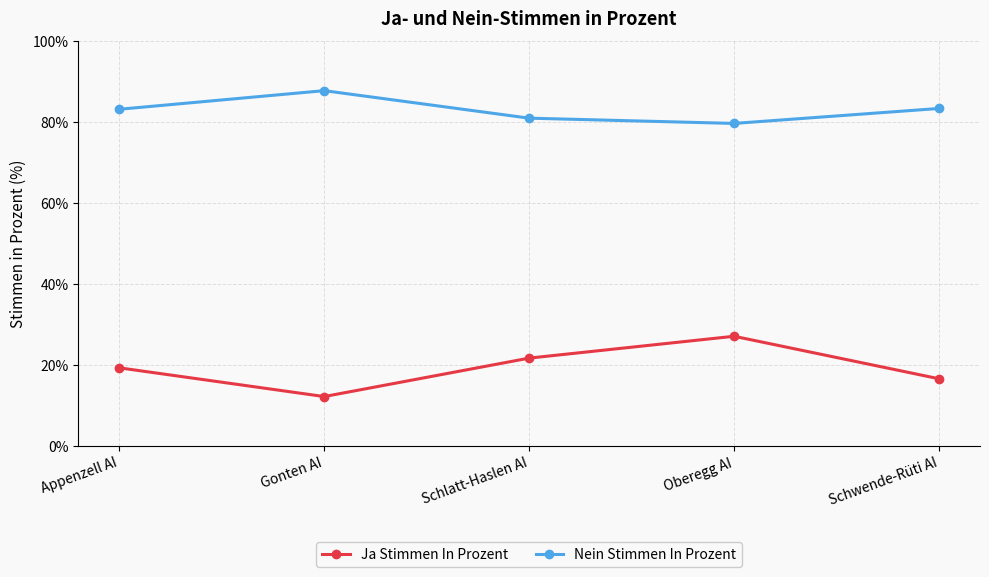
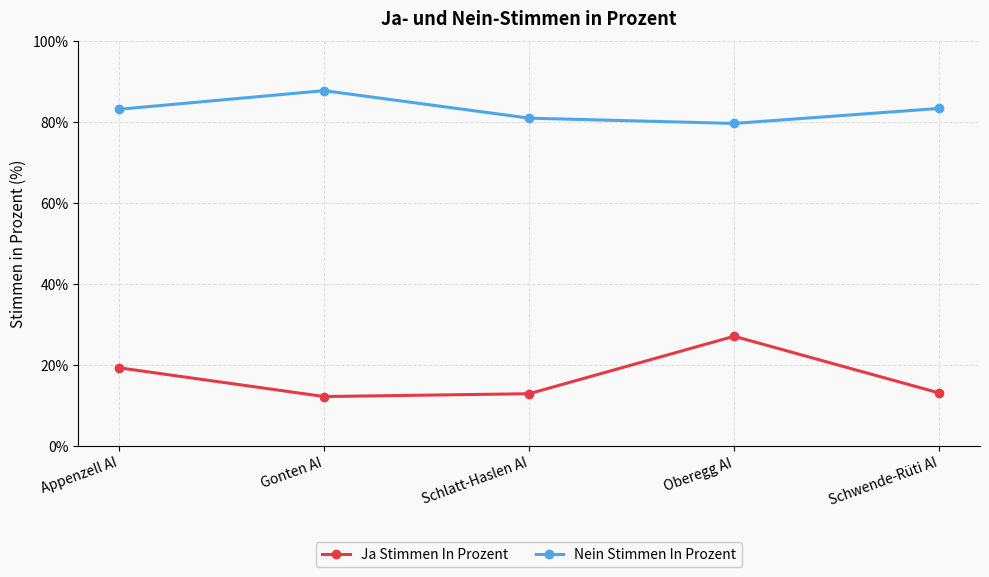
  {
    "Ja Stimmen In Prozent": {
      "Appenzell AI": "19%",
      "Gonten AI": "12%",
-     "Schlatt-Haslen AI": "22%",
+     "Schlatt-Haslen AI": "13%",
      "Oberegg AI": "27%",
-     "Schwende-Rüti AI": "17%"
+     "Schwende-Rüti AI": "13%"
    },
    "Nein Stimmen In Prozent": {
      "Appenzell AI": "83%",
      "Gonten AI": "88%",
      "Schlatt-Haslen AI": "81%",
      "Oberegg AI": "80%",
      "Schwende-Rüti AI": "83%"
    }
  }
